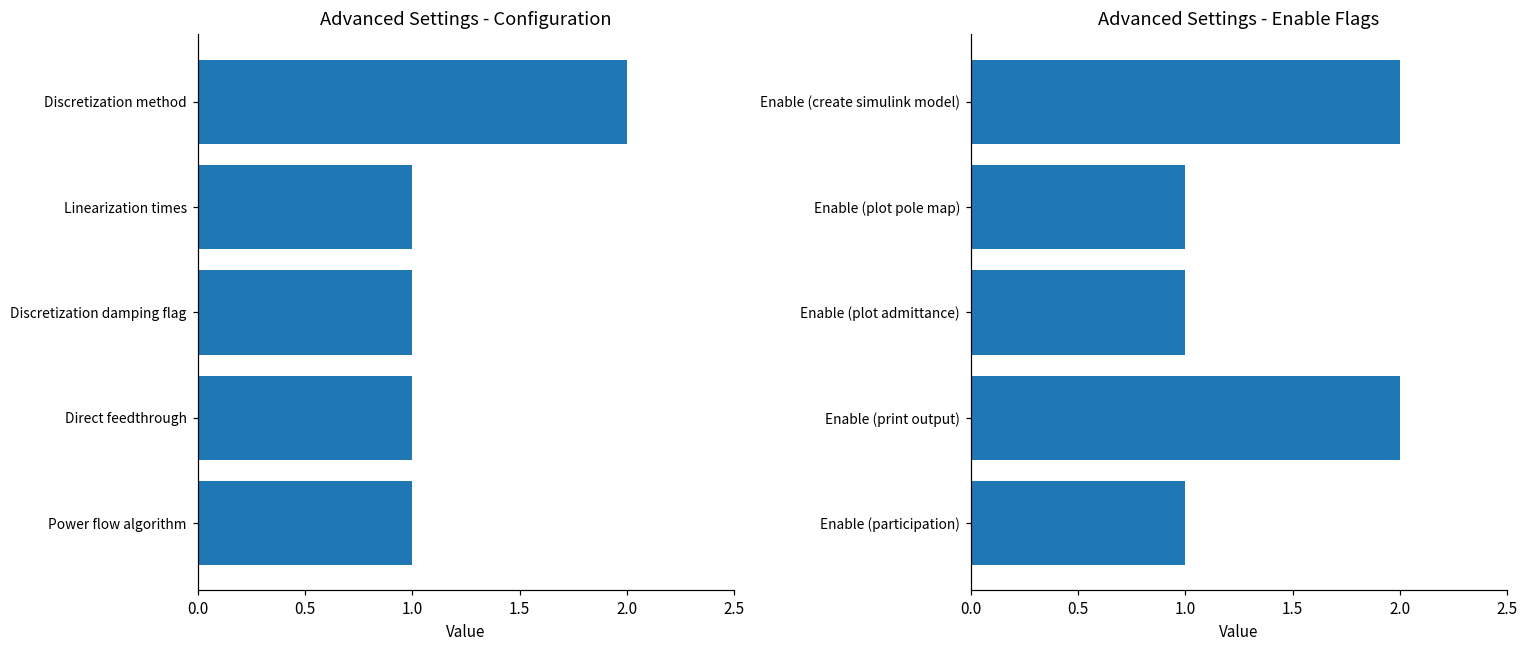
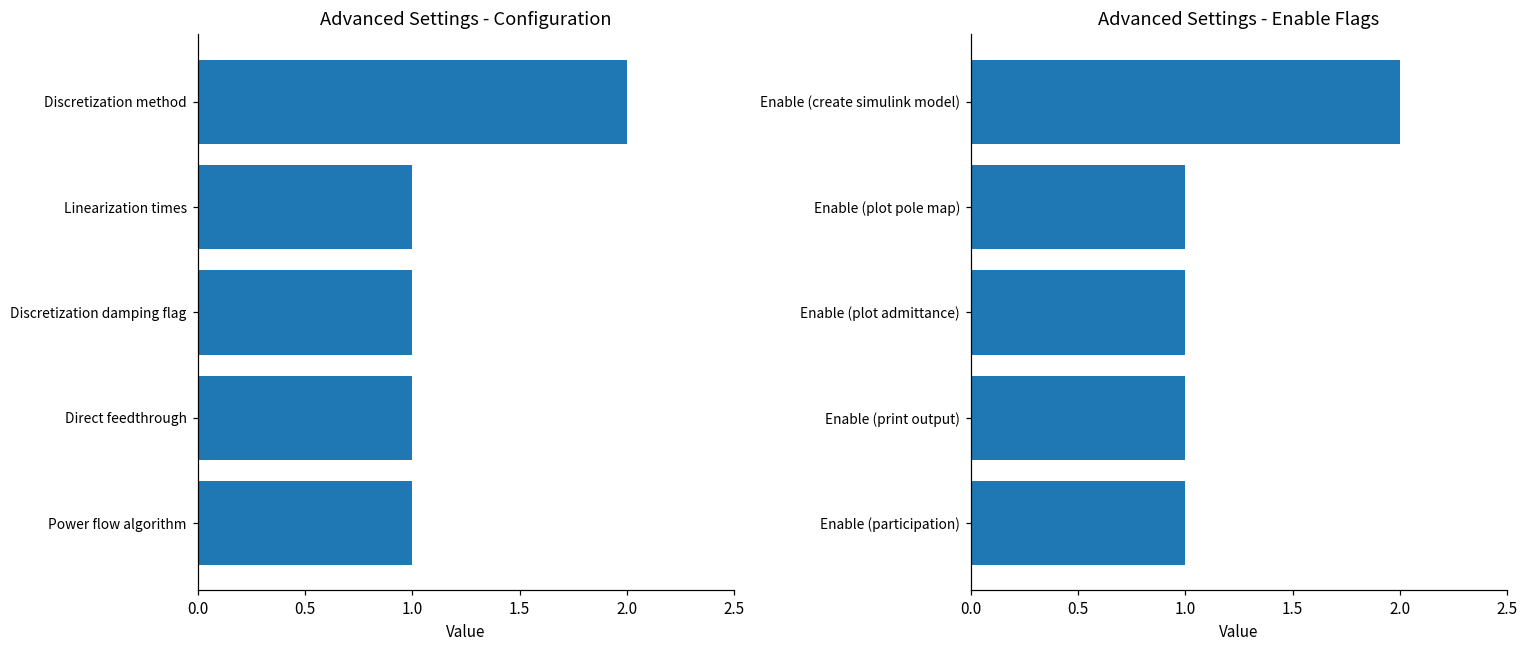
  {
    "Advanced Settings - Configuration": {
      "Discretization method": 2.00,
      "Linearization times": 1.00,
      "Discretization damping flag": 1.00,
      "Direct feedthrough": 1.00,
      "Power flow algorithm": 1.00
    },
    "Advanced Settings - Enable Flags": {
      "Enable (create simulink model)": 2,
      "Enable (plot pole map)": 1,
      "Enable (plot admittance)": 1,
-     "Enable (print output)": 2,
+     "Enable (print output)": 1,
      "Enable (participation)": 1
    }
  }
